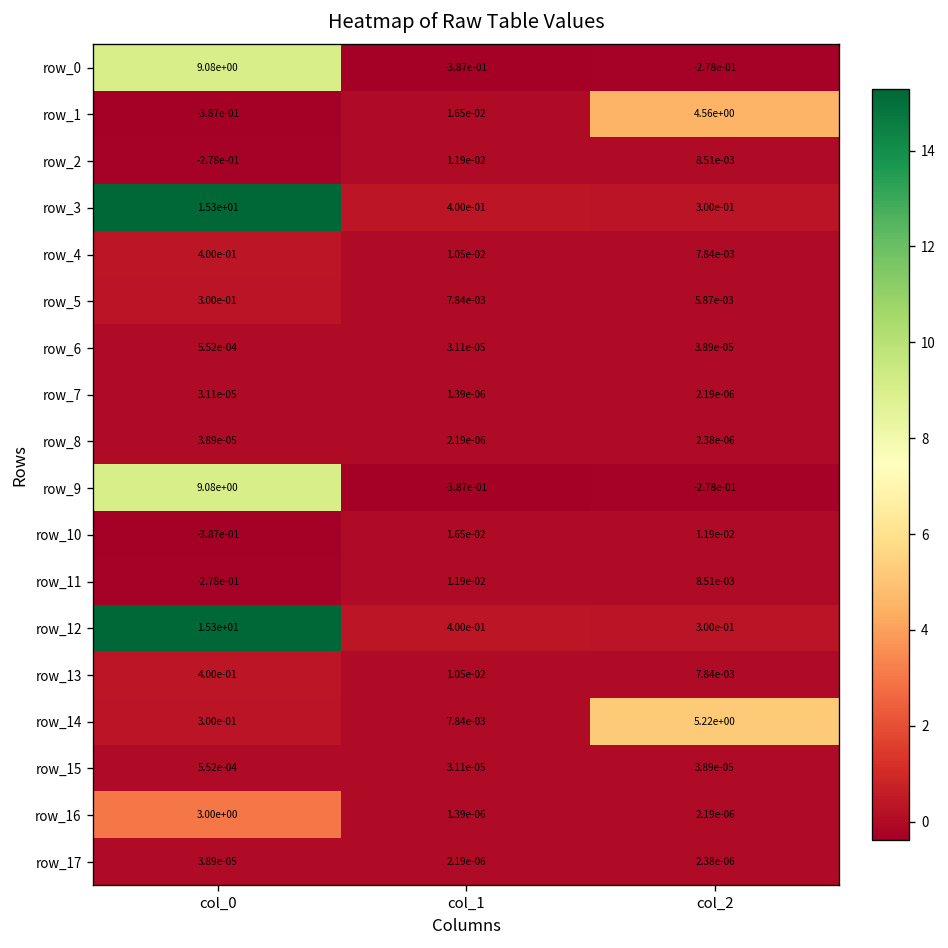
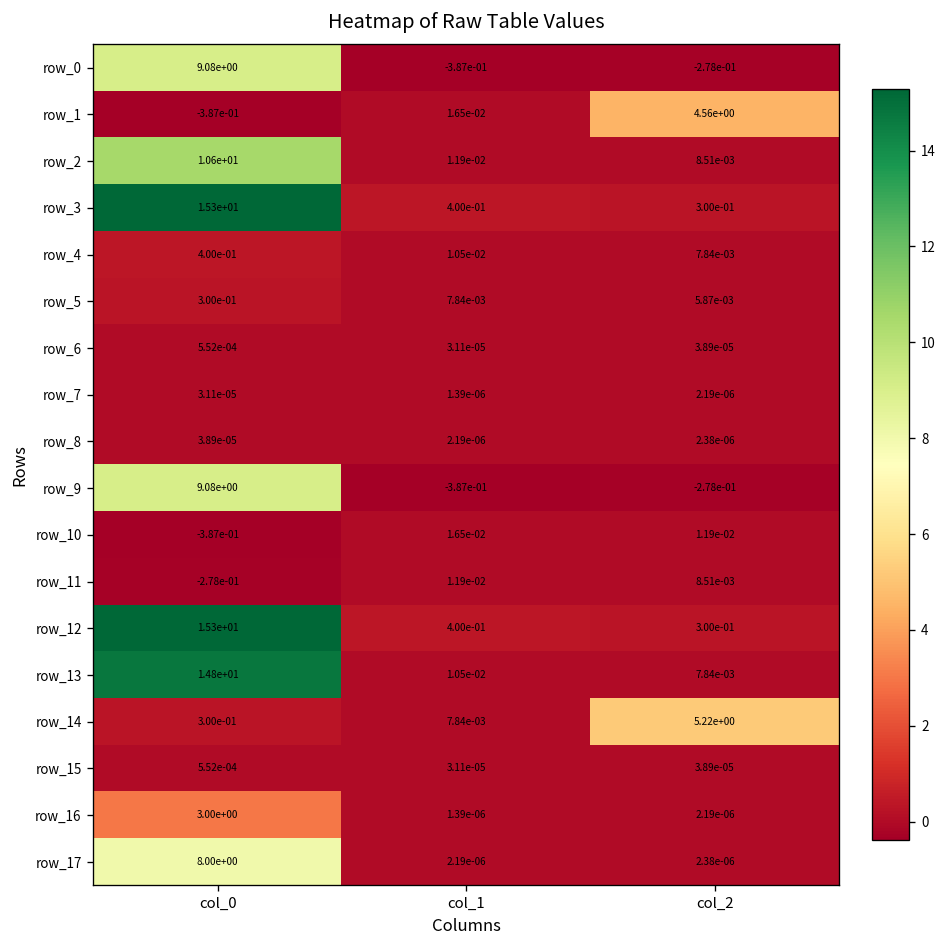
  {
    "row_0": {
      "col_0": "9.08e+00",
      "col_1": "-3.87e-01",
      "col_2": "-2.78e-01"
    },
    "row_1": {
      "col_0": "-3.87e-01",
      "col_1": "1.65e-02",
      "col_2": "4.56e+00"
    },
    "row_2": {
-     "col_0": "-2.78e-01",
+     "col_0": "1.06e+01",
      "col_1": "1.19e-02",
      "col_2": "8.51e-03"
    },
    "row_3": {
      "col_0": "1.53e+01",
      "col_1": "4.00e-01",
      "col_2": "3.00e-01"
    },
    "row_4": {
      "col_0": "4.00e-01",
      "col_1": "1.05e-02",
      "col_2": "7.84e-03"
    },
    "row_5": {
      "col_0": "3.00e-01",
      "col_1": "7.84e-03",
      "col_2": "5.87e-03"
    },
    "row_6": {
      "col_0": "5.52e-04",
      "col_1": "3.11e-05",
      "col_2": "3.89e-05"
    },
    "row_7": {
      "col_0": "3.11e-05",
      "col_1": "1.39e-06",
      "col_2": "2.19e-06"
    },
    "row_8": {
      "col_0": "3.89e-05",
      "col_1": "2.19e-06",
      "col_2": "2.38e-06"
    },
    "row_9": {
      "col_0": "9.08e+00",
      "col_1": "-3.87e-01",
      "col_2": "-2.78e-01"
    },
    "row_10": {
      "col_0": "-3.87e-01",
      "col_1": "1.65e-02",
      "col_2": "1.19e-02"
    },
    "row_11": {
      "col_0": "-2.78e-01",
      "col_1": "1.19e-02",
      "col_2": "8.51e-03"
    },
    "row_12": {
      "col_0": "1.53e+01",
      "col_1": "4.00e-01",
      "col_2": "3.00e-01"
    },
    "row_13": {
-     "col_0": "4.00e-01",
+     "col_0": "1.48e+01",
      "col_1": "1.05e-02",
      "col_2": "7.84e-03"
    },
    "row_14": {
      "col_0": "3.00e-01",
      "col_1": "7.84e-03",
      "col_2": "5.22e+00"
    },
    "row_15": {
      "col_0": "5.52e-04",
      "col_1": "3.11e-05",
      "col_2": "3.89e-05"
    },
    "row_16": {
      "col_0": "3.00e+00",
      "col_1": "1.39e-06",
      "col_2": "2.19e-06"
    },
    "row_17": {
-     "col_0": "3.89e-05",
+     "col_0": "8.00e+00",
      "col_1": "2.19e-06",
      "col_2": "2.38e-06"
    }
  }
